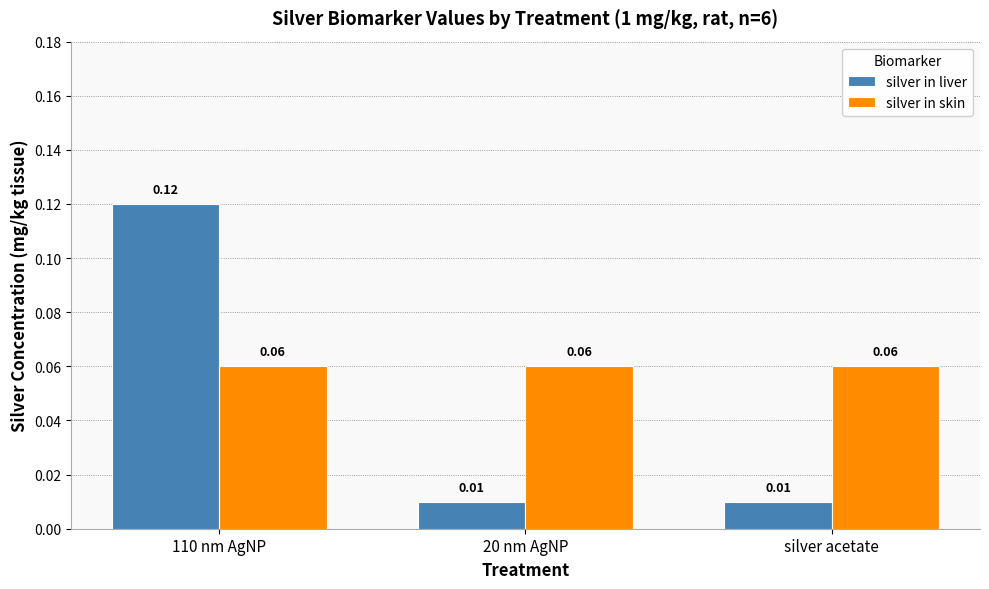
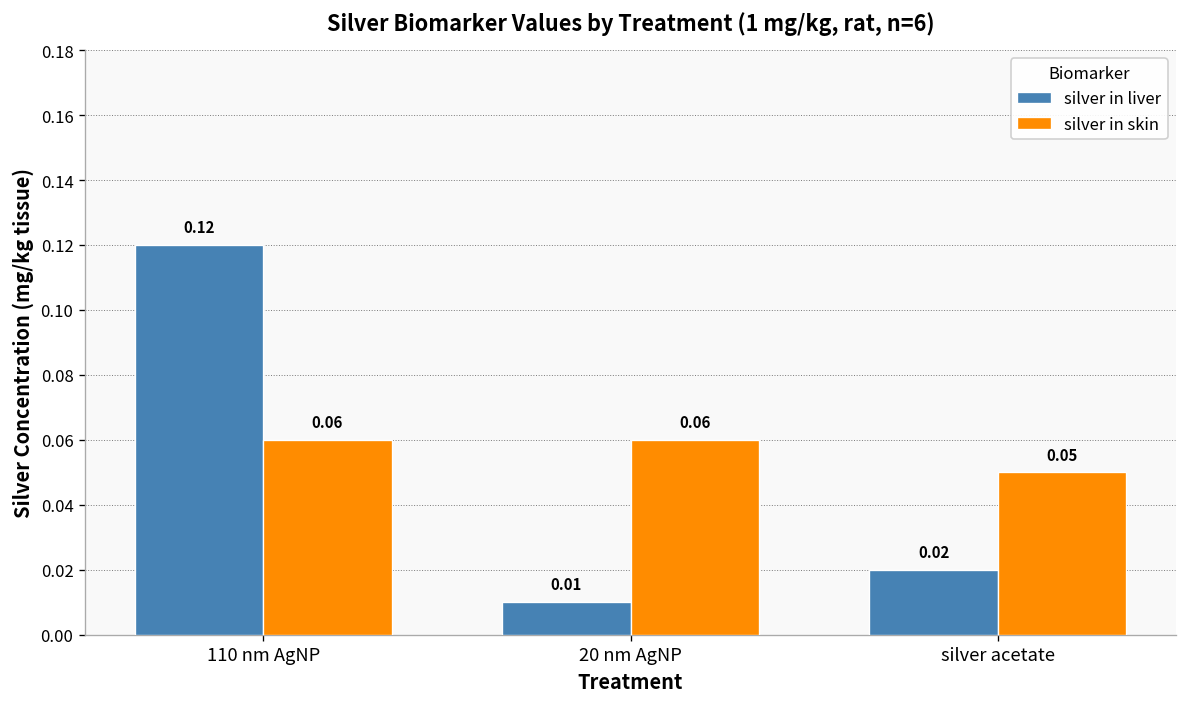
  {
    "silver in liver": {
      "110 nm AgNP": 0.12,
      "20 nm AgNP": 0.01,
-     "silver acetate": 0.01
+     "silver acetate": 0.02
    },
    "silver in skin": {
      "110 nm AgNP": 0.06,
      "20 nm AgNP": 0.06,
-     "silver acetate": 0.06
+     "silver acetate": 0.05
    }
  }
